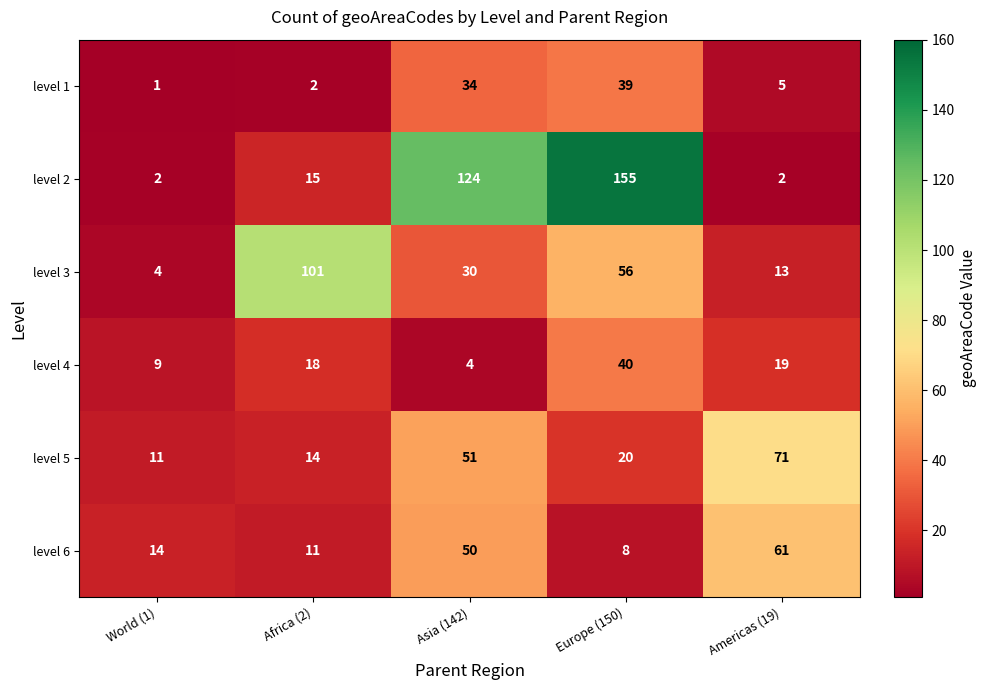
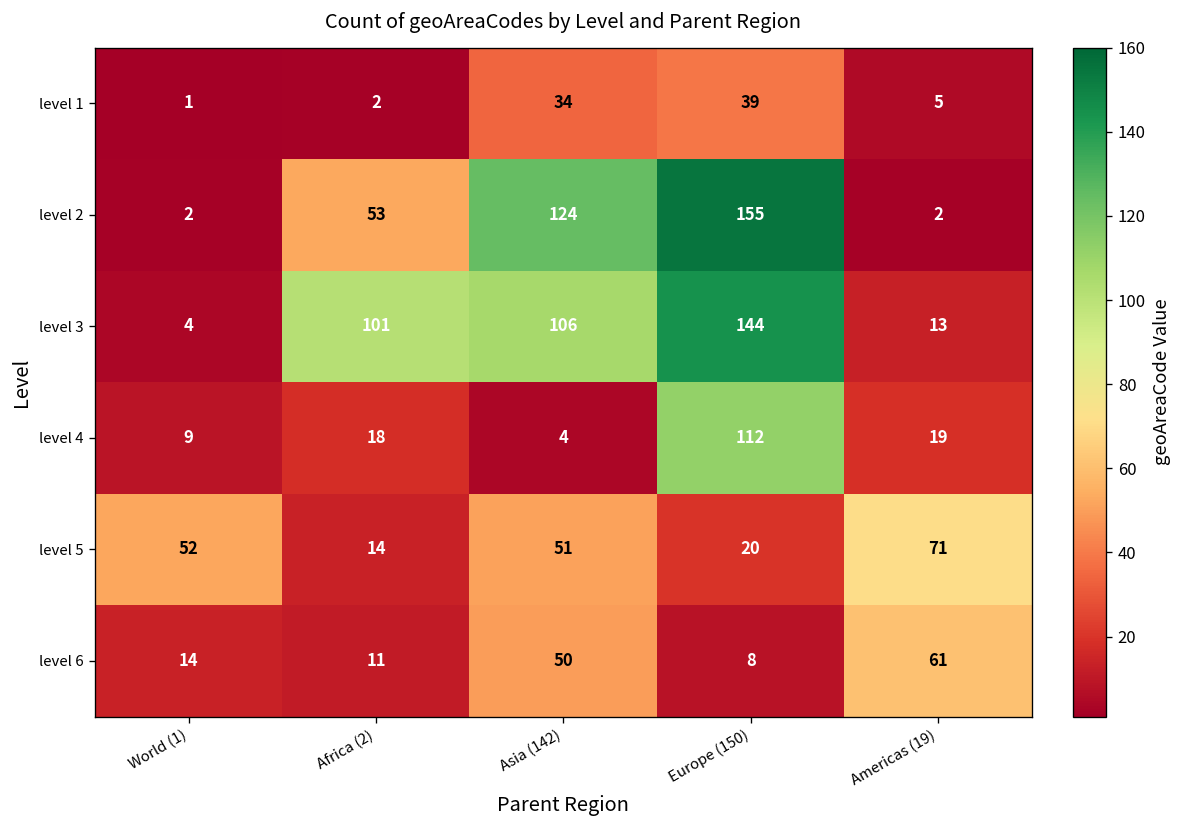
  {
    "level 1": {
      "World (1)": 1,
      "Africa (2)": 2,
      "Asia (142)": 34,
      "Europe (150)": 39,
      "Americas (19)": 5
    },
    "level 2": {
      "World (1)": 2,
-     "Africa (2)": 15,
+     "Africa (2)": 53,
      "Asia (142)": 124,
      "Europe (150)": 155,
      "Americas (19)": 2
    },
    "level 3": {
      "World (1)": 4,
      "Africa (2)": 101,
-     "Asia (142)": 30,
-     "Europe (150)": 56,
+     "Asia (142)": 106,
+     "Europe (150)": 144,
      "Americas (19)": 13
    },
    "level 4": {
      "World (1)": 9,
      "Africa (2)": 18,
      "Asia (142)": 4,
-     "Europe (150)": 40,
+     "Europe (150)": 112,
      "Americas (19)": 19
    },
    "level 5": {
-     "World (1)": 11,
+     "World (1)": 52,
      "Africa (2)": 14,
      "Asia (142)": 51,
      "Europe (150)": 20,
      "Americas (19)": 71
    },
    "level 6": {
      "World (1)": 14,
      "Africa (2)": 11,
      "Asia (142)": 50,
      "Europe (150)": 8,
      "Americas (19)": 61
    }
  }
